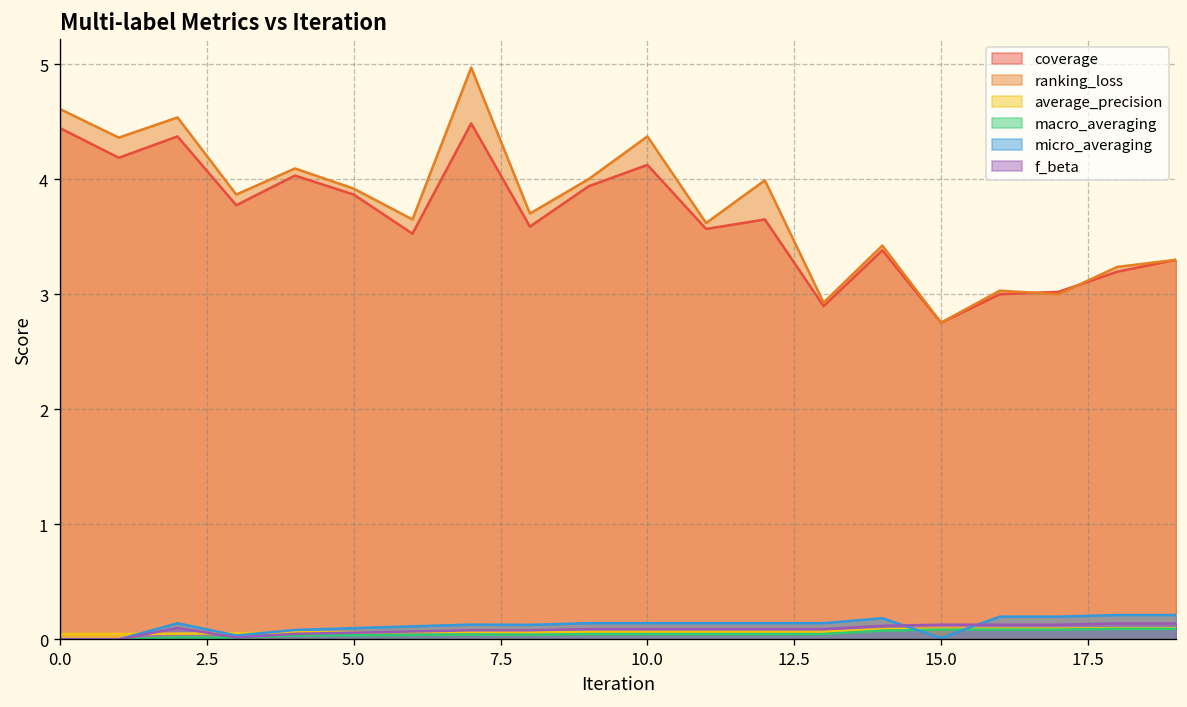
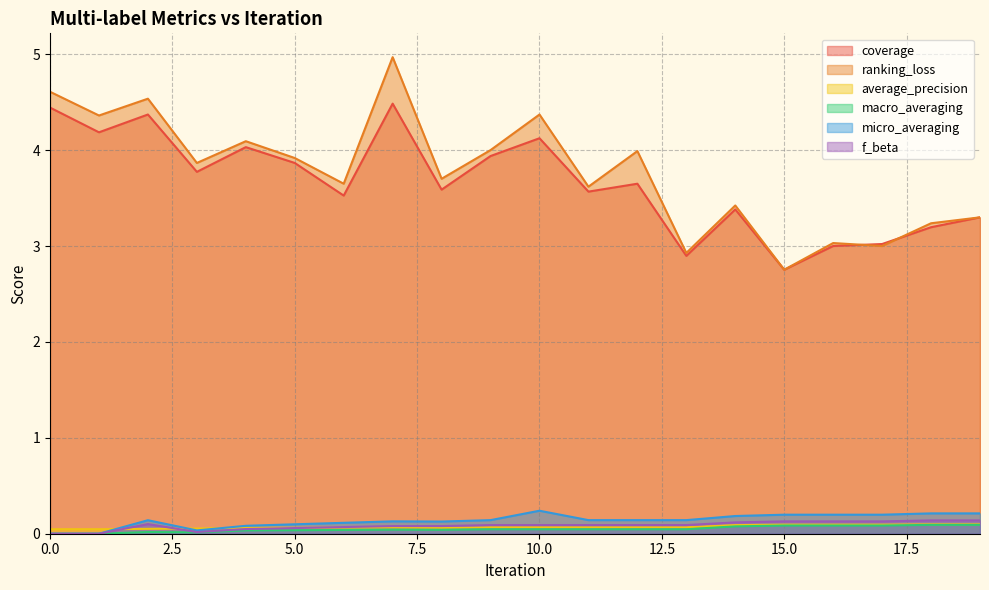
  {
    "micro_averaging": {
      "5.0": 0.1,
-     "10.0": 0.1,
-     "15.0": 0.0
+     "10.0": 0.2,
+     "15.0": 0.2
    },
    "f_beta": {
      "15.0": 0.1
    }
  }
